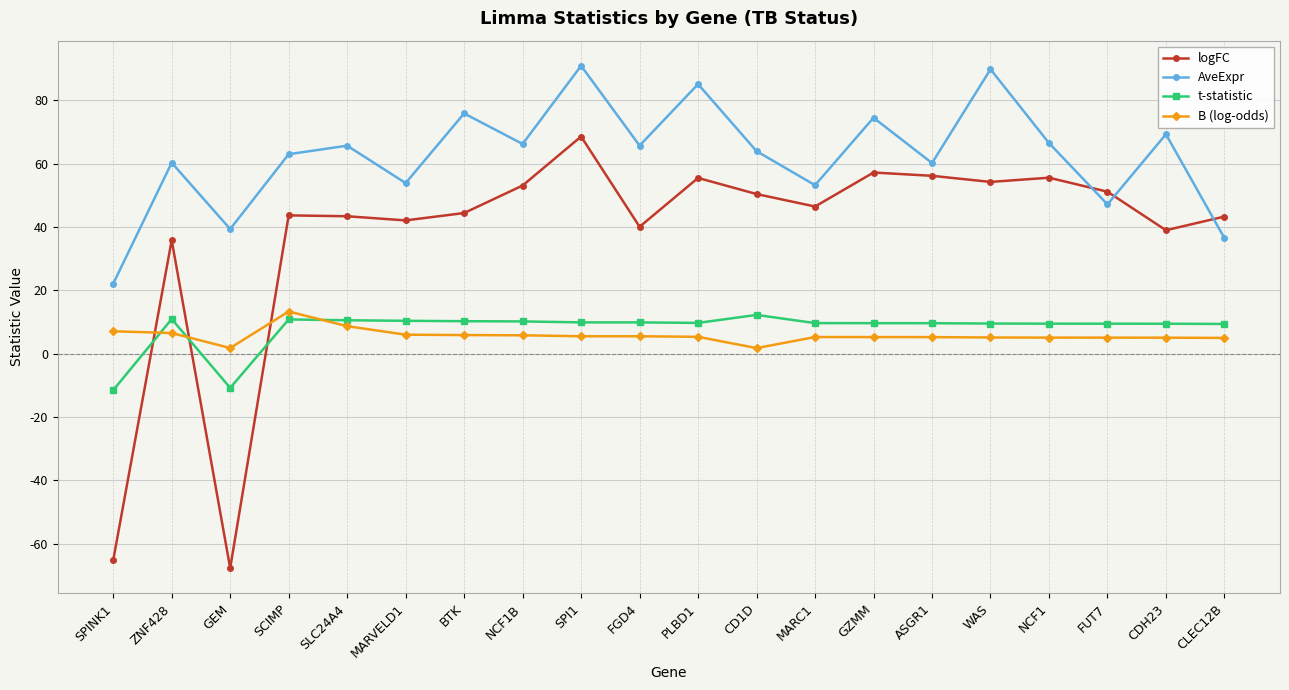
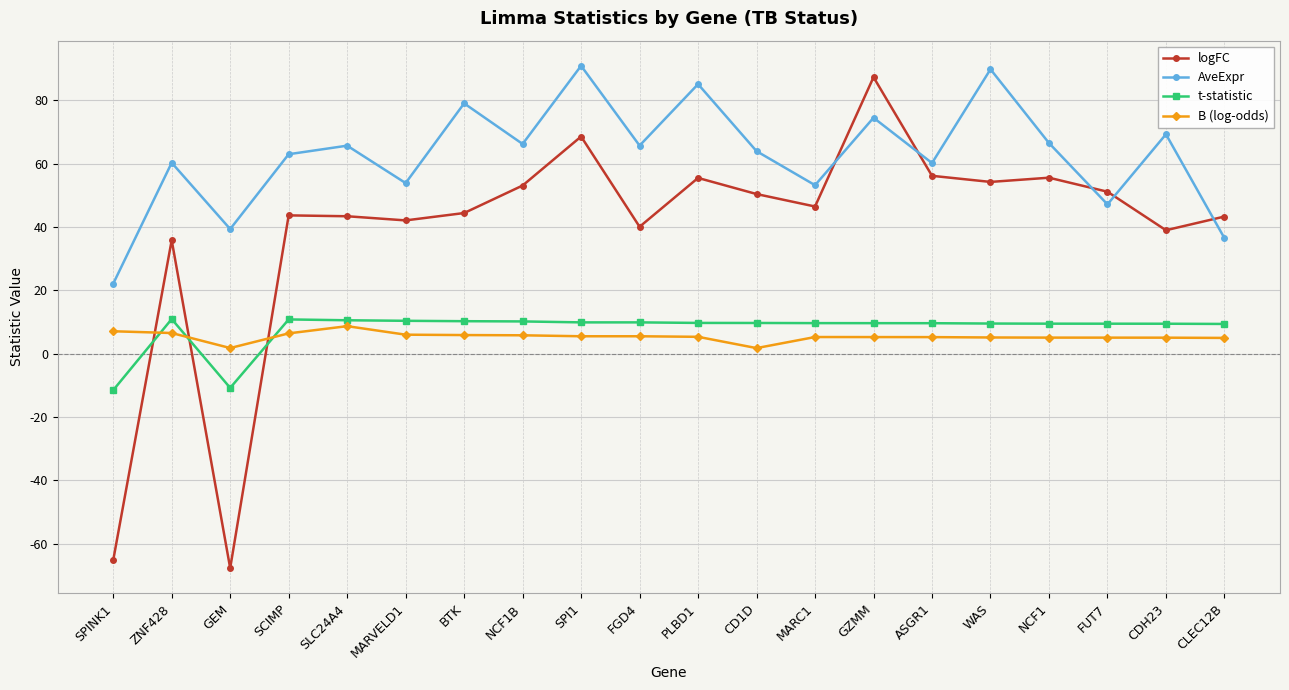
  {
    "logFC": {
      "SPINK1": -65,
      "ZNF428": 36,
      "GEM": -68,
      "SCIMP": 44,
      "SLC24A4": 43,
      "MARVELD1": 42,
      "BTK": 44,
      "NCF1B": 53,
      "SPI1": 69,
      "FGD4": 40,
      "PLBD1": 55,
      "CD1D": 50,
      "MARC1": 46,
-     "GZMM": 57,
+     "GZMM": 87,
      "ASGR1": 56,
      "WAS": 54,
      "NCF1": 56,
      "FUT7": 51,
      "CDH23": 39,
      "CLEC12B": 43
    },
    "AveExpr": {
      "SPINK1": 22,
      "ZNF428": 60,
      "GEM": 39,
      "SCIMP": 63,
      "SLC24A4": 66,
      "MARVELD1": 54,
-     "BTK": 76,
+     "BTK": 79,
      "NCF1B": 66,
      "SPI1": 91,
      "FGD4": 66,
      "PLBD1": 85,
      "CD1D": 64,
      "MARC1": 53,
      "GZMM": 74,
      "ASGR1": 60,
      "WAS": 90,
      "NCF1": 66,
      "FUT7": 47,
      "CDH23": 69,
      "CLEC12B": 36
    },
    "t-statistic": {
      "SPINK1": -12,
      "ZNF428": 11,
      "GEM": -11,
      "SCIMP": 11,
      "SLC24A4": 11,
      "MARVELD1": 10,
      "BTK": 10,
      "NCF1B": 10,
      "SPI1": 10,
      "FGD4": 10,
      "PLBD1": 10,
-     "CD1D": 12,
+     "CD1D": 10,
      "MARC1": 10,
      "GZMM": 10,
      "ASGR1": 10,
      "WAS": 9,
      "NCF1": 9,
      "FUT7": 9,
      "CDH23": 9,
      "CLEC12B": 9
    },
    "B (log-odds)": {
      "SPINK1": 7,
      "ZNF428": 7,
      "GEM": 2,
-     "SCIMP": 13,
+     "SCIMP": 6,
      "SLC24A4": 9,
      "MARVELD1": 6,
      "BTK": 6,
      "NCF1B": 6,
      "SPI1": 5,
      "FGD4": 5,
      "PLBD1": 5,
      "CD1D": 2,
      "MARC1": 5,
      "GZMM": 5,
      "ASGR1": 5,
      "WAS": 5,
      "NCF1": 5,
      "FUT7": 5,
      "CDH23": 5,
      "CLEC12B": 5
    }
  }
